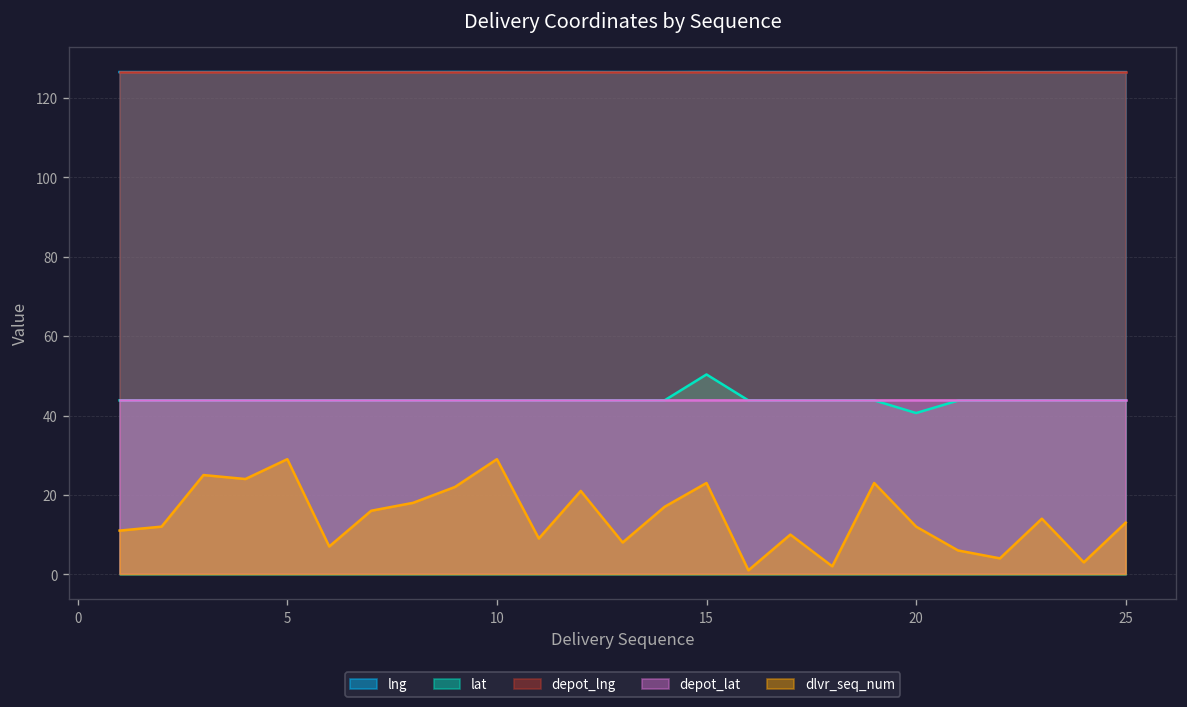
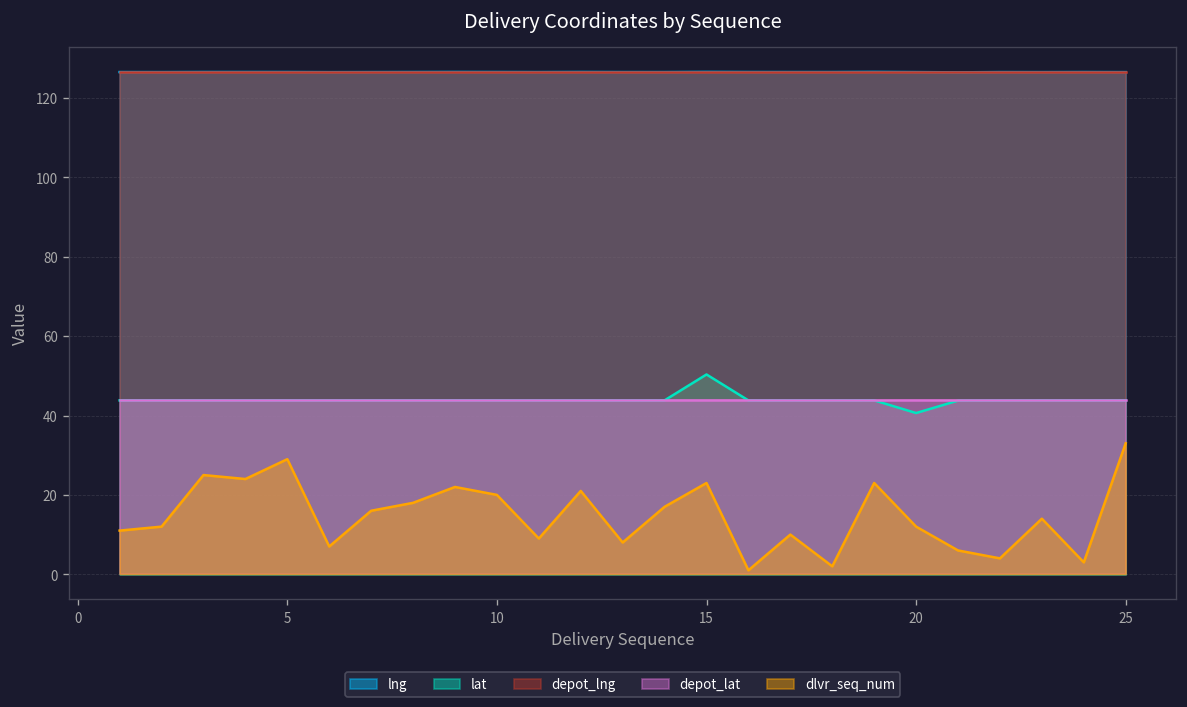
  {
    "depot_lng": {
      "5": 127,
      "10": 127,
      "15": 127,
      "20": 127,
      "25": 127
    },
    "lat": {
      "15": 50,
      "20": 41
    },
    "depot_lat": {
      "15": 44,
      "20": 44
    },
    "dlvr_seq_num": {
      "5": 29,
-     "10": 29,
+     "10": 20,
      "15": 23,
      "20": 12,
-     "25": 13
+     "25": 33
    }
  }
